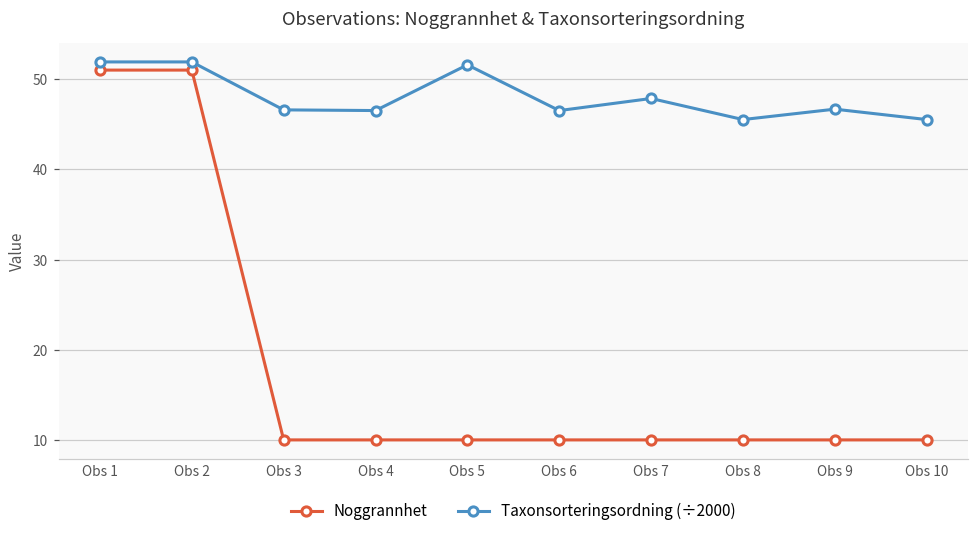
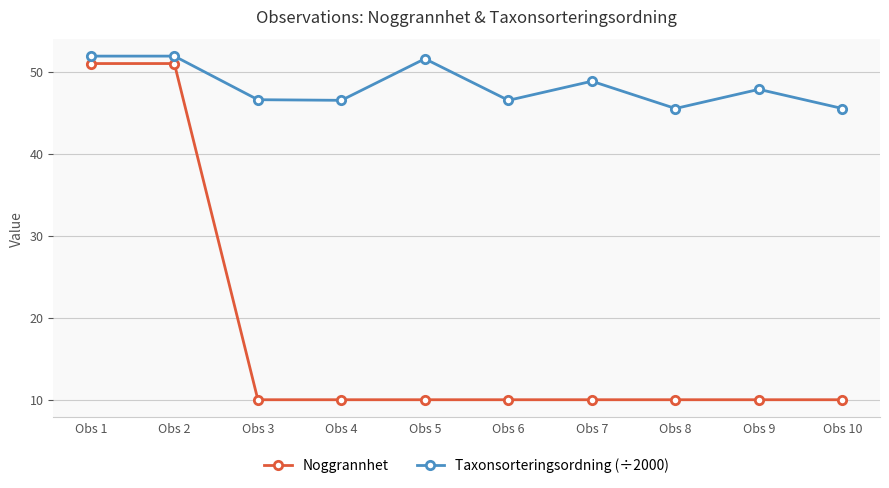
  {
    "Noggrannhet": {
      "Obs 1": 51,
      "Obs 2": 51,
      "Obs 3": 10,
      "Obs 4": 10,
      "Obs 5": 10,
      "Obs 6": 10,
      "Obs 7": 10,
      "Obs 8": 10,
      "Obs 9": 10,
      "Obs 10": 10
    },
    "Taxonsorteringsordning (÷2000)": {
      "Obs 1": 52,
      "Obs 2": 52,
      "Obs 3": 47,
      "Obs 4": 47,
      "Obs 5": 52,
      "Obs 6": 47,
-     "Obs 7": 48,
+     "Obs 7": 49,
      "Obs 8": 46,
-     "Obs 9": 47,
+     "Obs 9": 48,
      "Obs 10": 46
    }
  }
